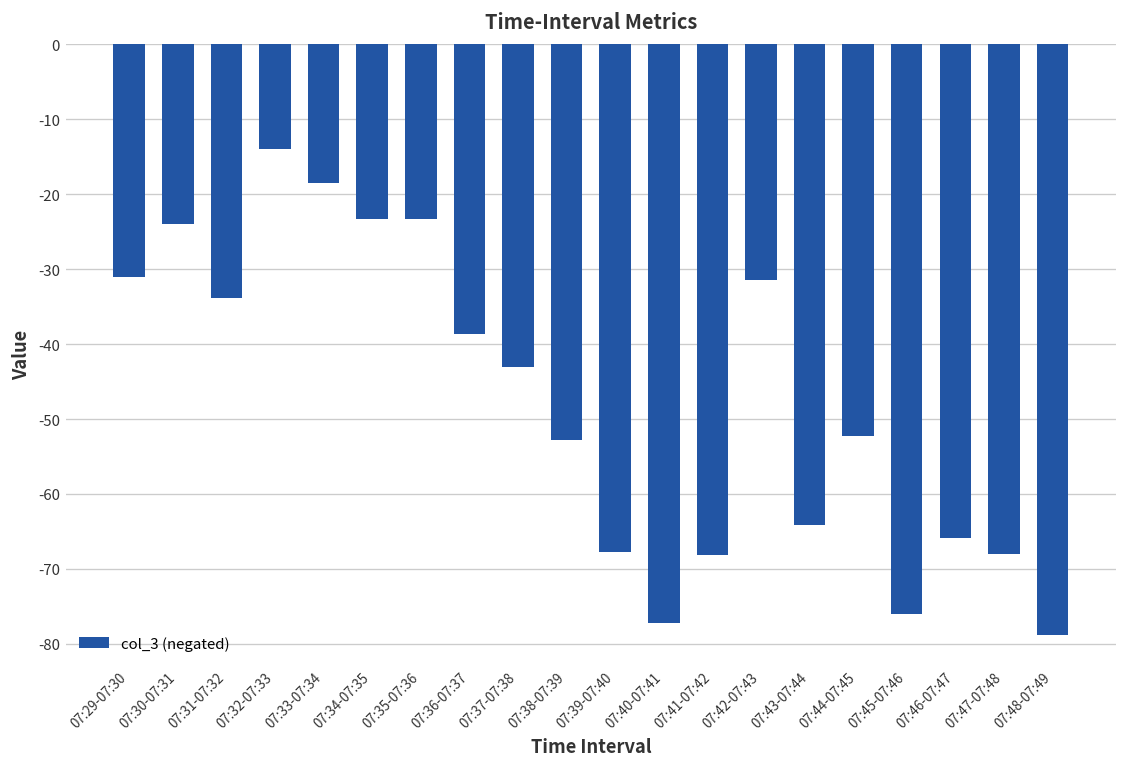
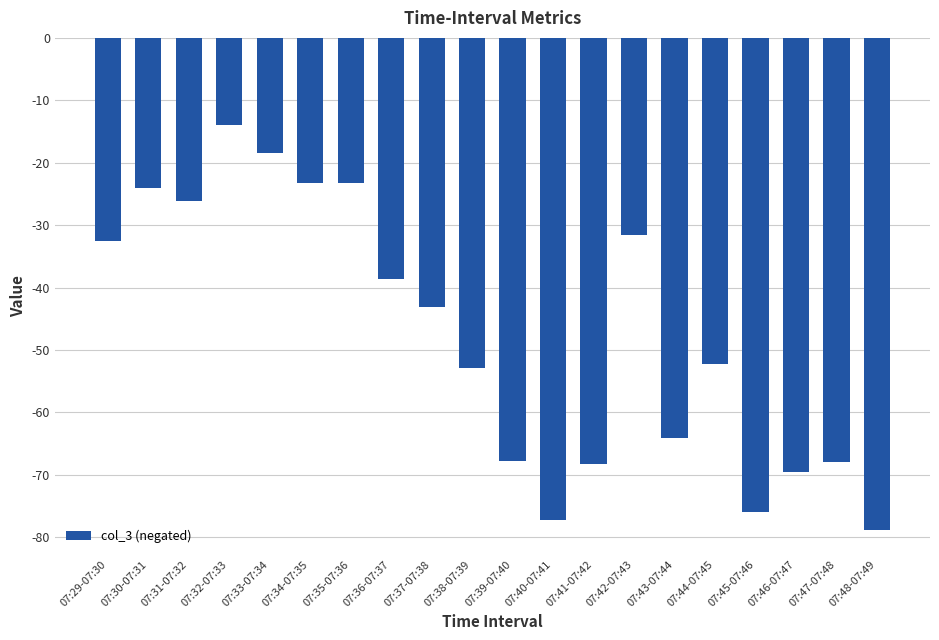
  {
-   "07:29-07:30": -31,
+   "07:29-07:30": -33,
    "07:30-07:31": -24,
-   "07:31-07:32": -34,
+   "07:31-07:32": -26,
    "07:32-07:33": -14,
    "07:33-07:34": -19,
    "07:34-07:35": -23,
    "07:35-07:36": -23,
    "07:36-07:37": -39,
    "07:37-07:38": -43,
    "07:38-07:39": -53,
    "07:39-07:40": -68,
    "07:40-07:41": -77,
    "07:41-07:42": -68,
    "07:42-07:43": -32,
    "07:43-07:44": -64,
    "07:44-07:45": -52,
    "07:45-07:46": -76,
-   "07:46-07:47": -66,
+   "07:46-07:47": -70,
    "07:47-07:48": -68,
    "07:48-07:49": -79
  }
